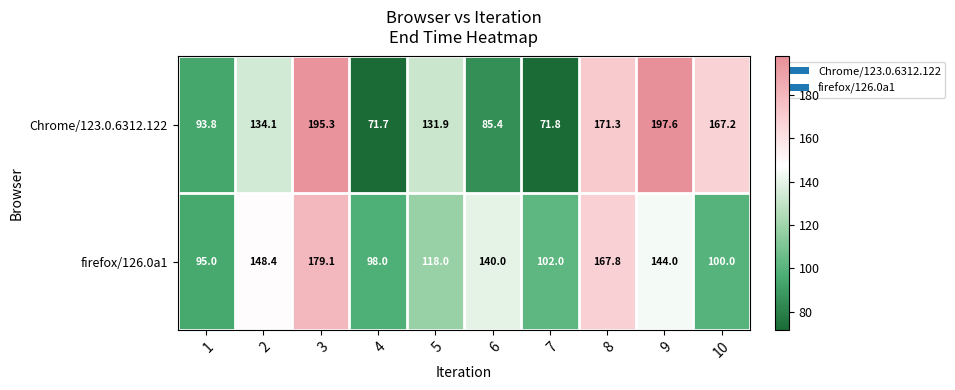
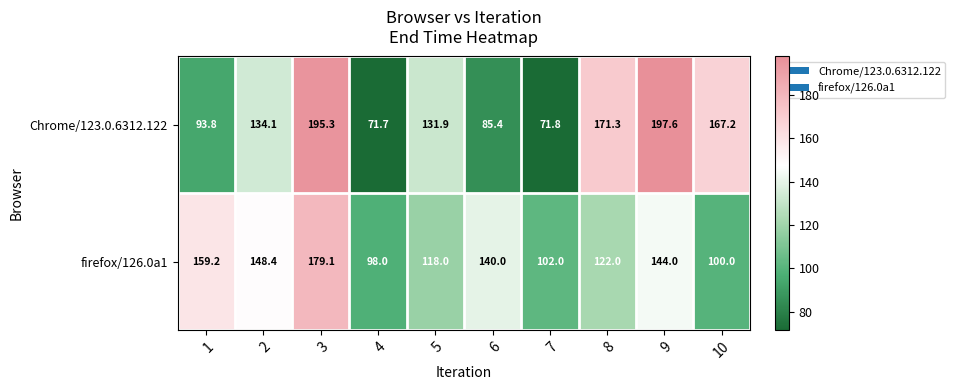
  {
    "Chrome/123.0.6312.122": {
      "1": 93.8,
      "2": 134.1,
      "3": 195.3,
      "4": 71.7,
      "5": 131.9,
      "6": 85.4,
      "7": 71.8,
      "8": 171.3,
      "9": 197.6,
      "10": 167.2
    },
    "firefox/126.0a1": {
-     "1": 95.0,
+     "1": 159.2,
      "2": 148.4,
      "3": 179.1,
      "4": 98.0,
      "5": 118.0,
      "6": 140.0,
      "7": 102.0,
-     "8": 167.8,
+     "8": 122.0,
      "9": 144.0,
      "10": 100.0
    }
  }
